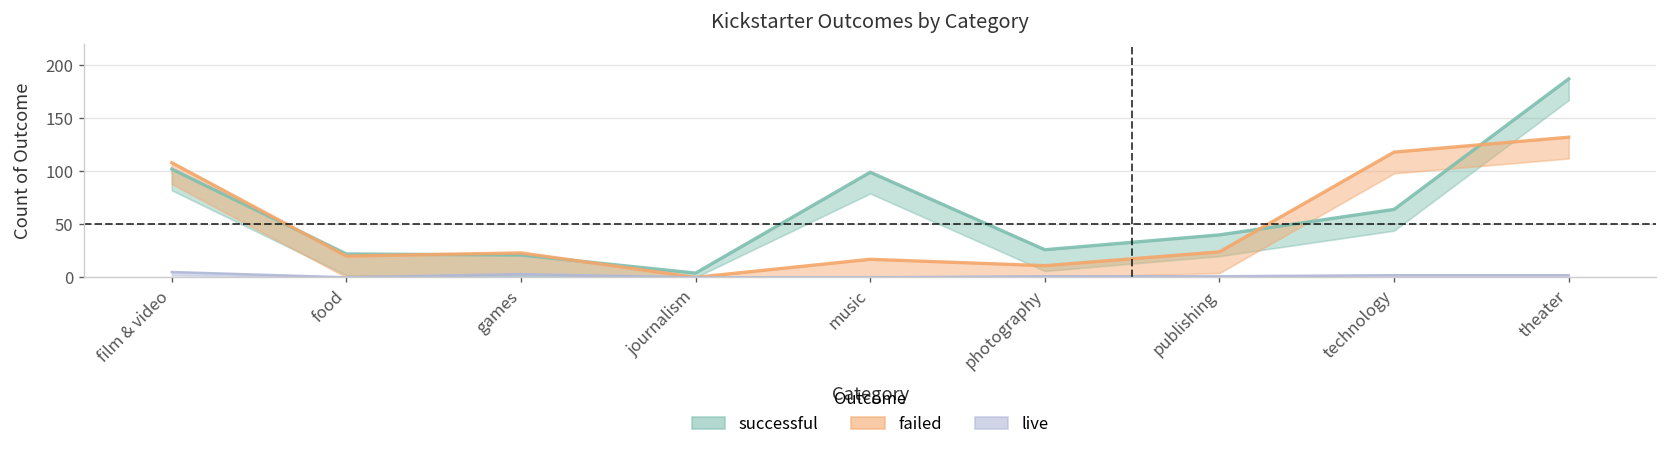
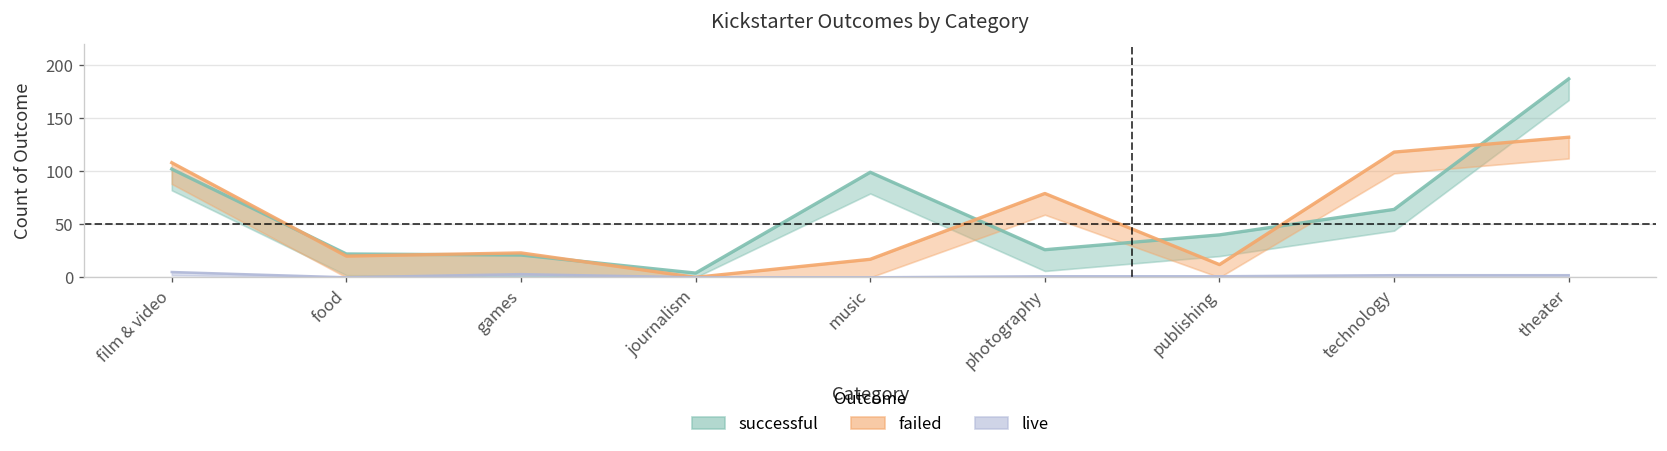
  {
    "failed": {
      "film & video": 110,
      "music": 20,
-     "photography": 10,
-     "publishing": 20,
+     "photography": 80,
+     "publishing": 10,
      "technology": 120,
      "theater": 130
    }
  }
